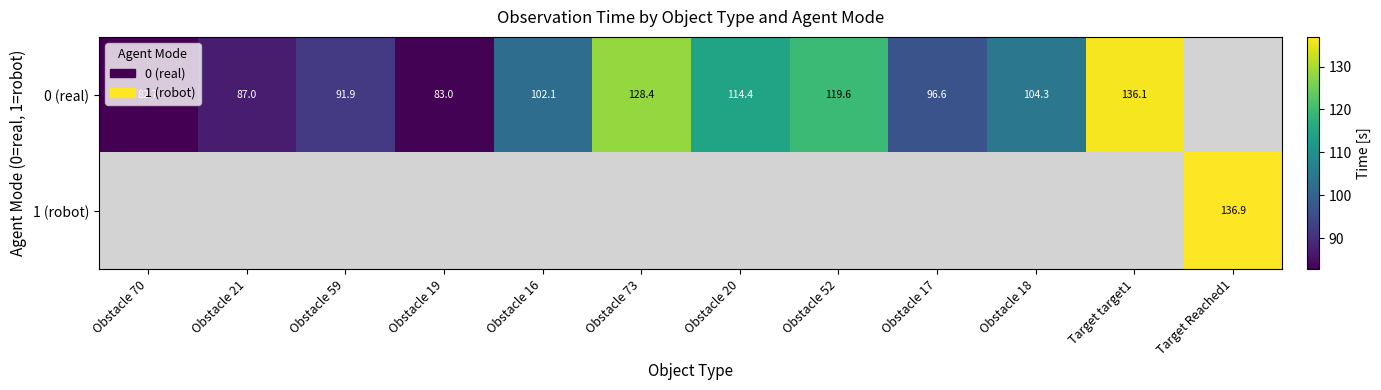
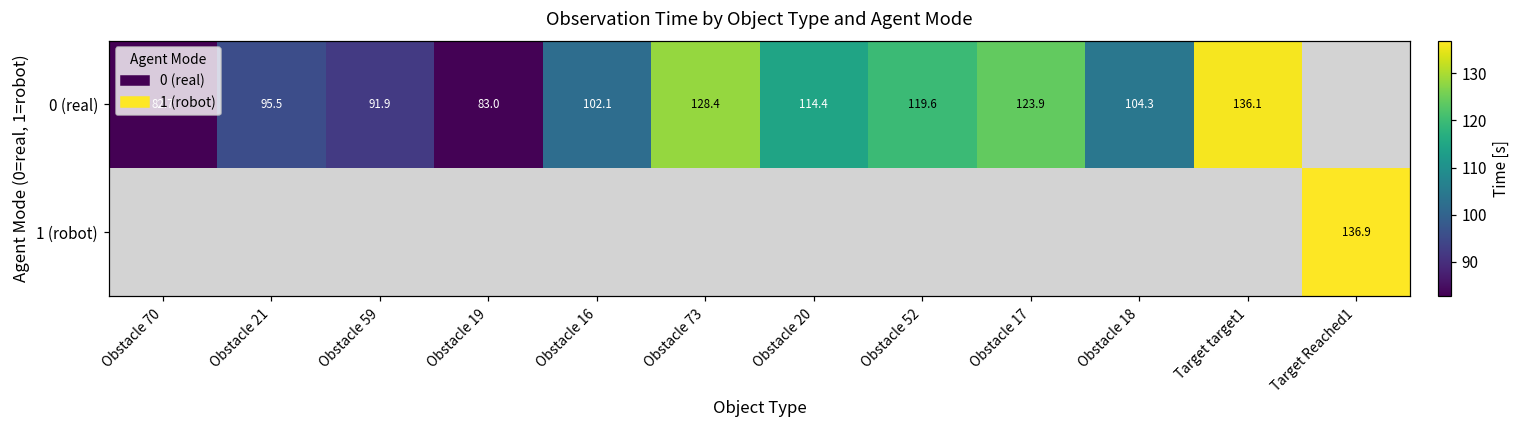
  {
    "0 (real)": {
-     "Obstacle 21": 87.0,
+     "Obstacle 21": 95.5,
      "Obstacle 59": 91.9,
      "Obstacle 19": 83.0,
      "Obstacle 16": 102.1,
      "Obstacle 73": 128.4,
      "Obstacle 20": 114.4,
      "Obstacle 52": 119.6,
-     "Obstacle 17": 96.6,
+     "Obstacle 17": 123.9,
      "Obstacle 18": 104.3,
      "Target target1": 136.1
    },
    "1 (robot)": {
      "Target Reached1": 136.9
    }
  }
